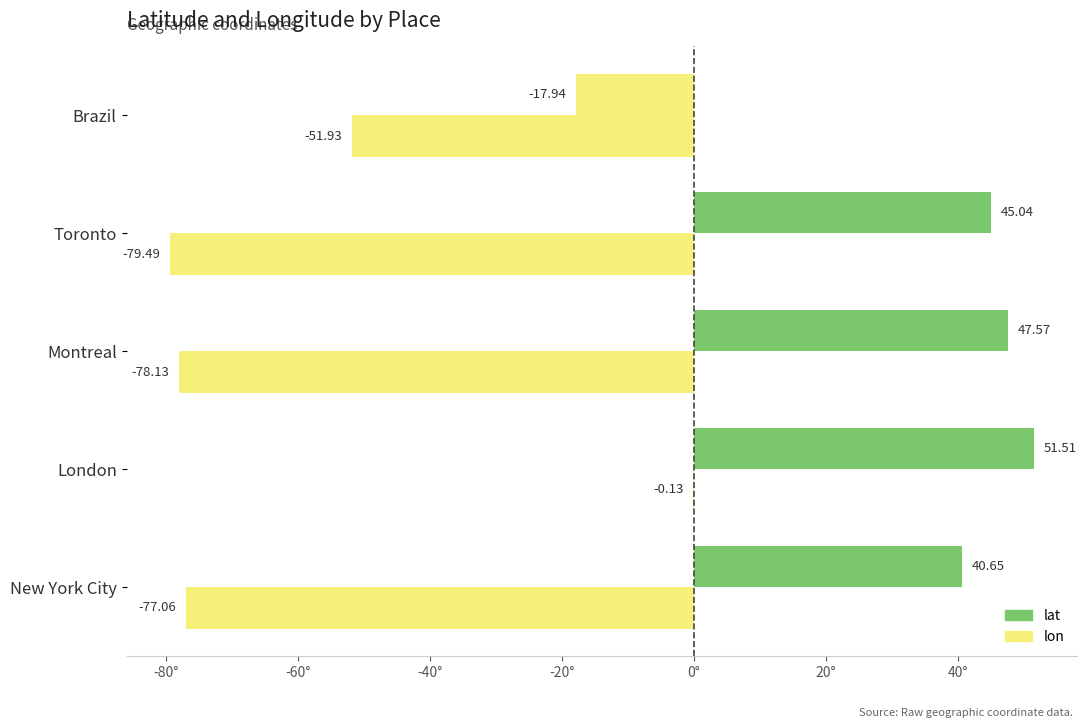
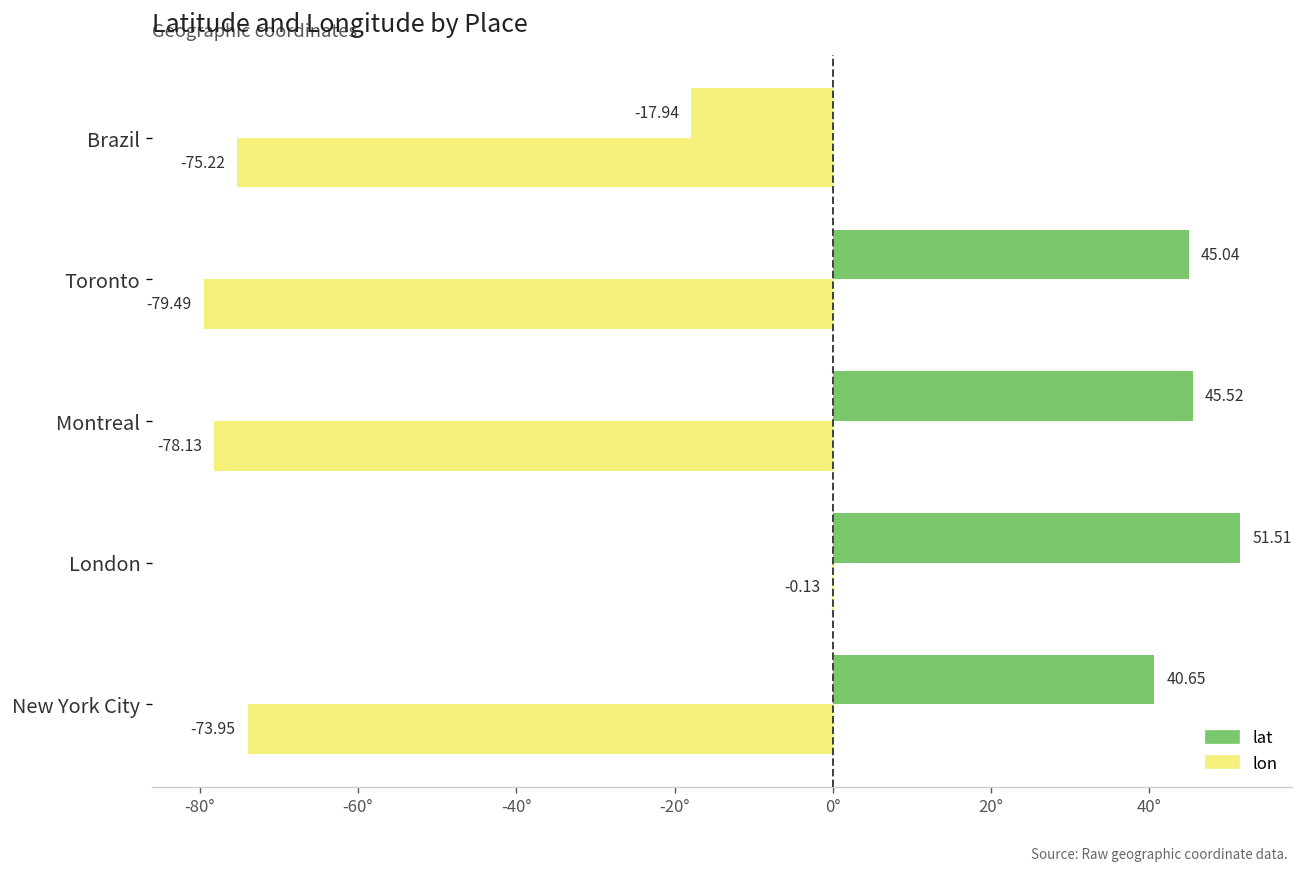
  {
    "lat": {
      "Brazil": -17.94,
      "Toronto": 45.04,
-     "Montreal": 47.57,
+     "Montreal": 45.52,
      "London": 51.51,
      "New York City": 40.65
    },
    "lon": {
-     "Brazil": -51.93,
+     "Brazil": -75.22,
      "Toronto": -79.49,
      "Montreal": -78.13,
      "London": -0.13,
-     "New York City": -77.06
+     "New York City": -73.95
    }
  }
